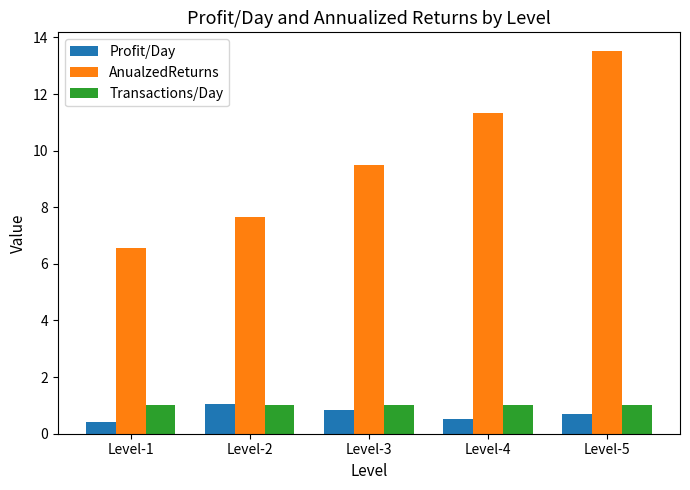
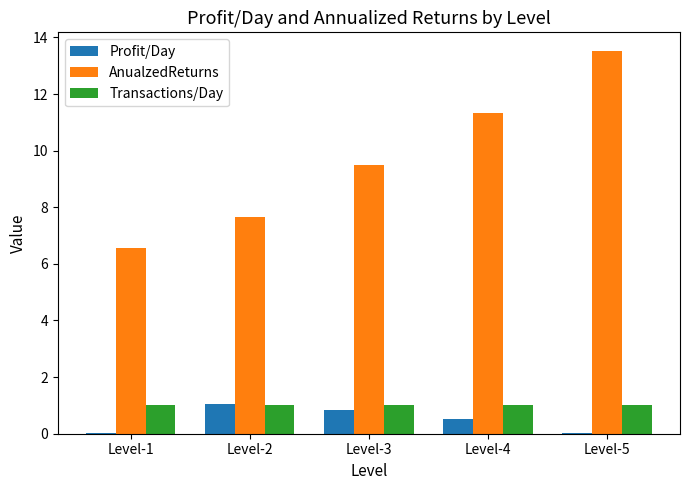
  {
    "Profit/Day": {
-     "Level-1": 0.4,
+     "Level-1": 0.0,
      "Level-2": 1.0,
      "Level-3": 0.8,
      "Level-4": 0.5,
-     "Level-5": 0.7
+     "Level-5": 0.0
    },
    "AnualzedReturns": {
      "Level-1": 6.6,
      "Level-2": 7.7,
      "Level-3": 9.5,
      "Level-4": 11.3,
      "Level-5": 13.5
    },
    "Transactions/Day": {
      "Level-1": 1.0,
      "Level-2": 1.0,
      "Level-3": 1.0,
      "Level-4": 1.0,
      "Level-5": 1.0
    }
  }
